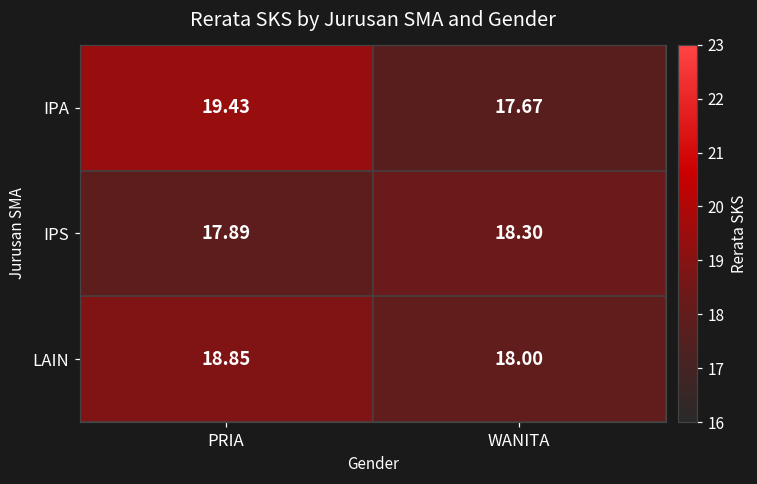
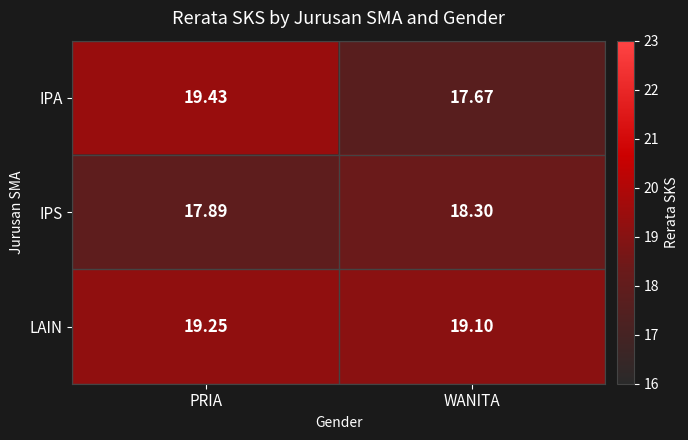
  {
    "IPA": {
      "PRIA": 19.43,
      "WANITA": 17.67
    },
    "IPS": {
      "PRIA": 17.89,
      "WANITA": 18.30
    },
    "LAIN": {
-     "PRIA": 18.85,
-     "WANITA": 18.00
+     "PRIA": 19.25,
+     "WANITA": 19.10
    }
  }
